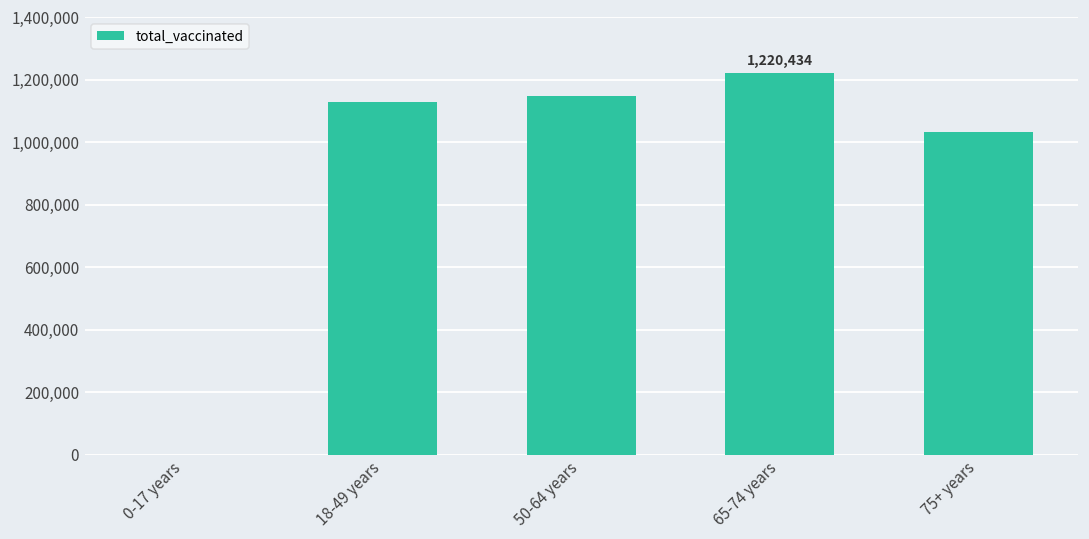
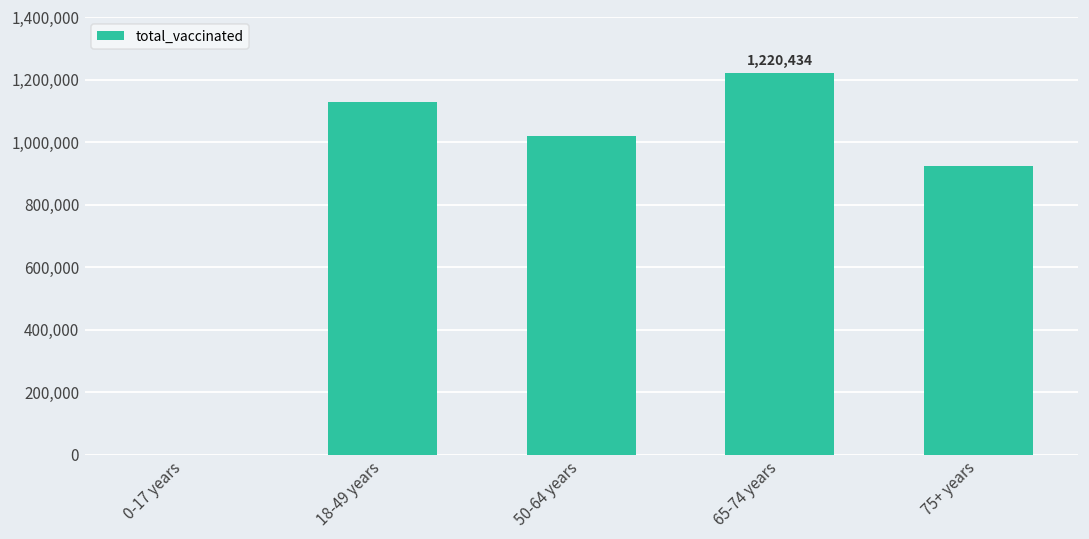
  {
    "0-17 years": "0",
    "18-49 years": "1,130,000",
-   "50-64 years": "1,150,000",
-   "75+ years": "1,030,000"
+   "50-64 years": "1,020,000",
+   "75+ years": "920,000"
  }
